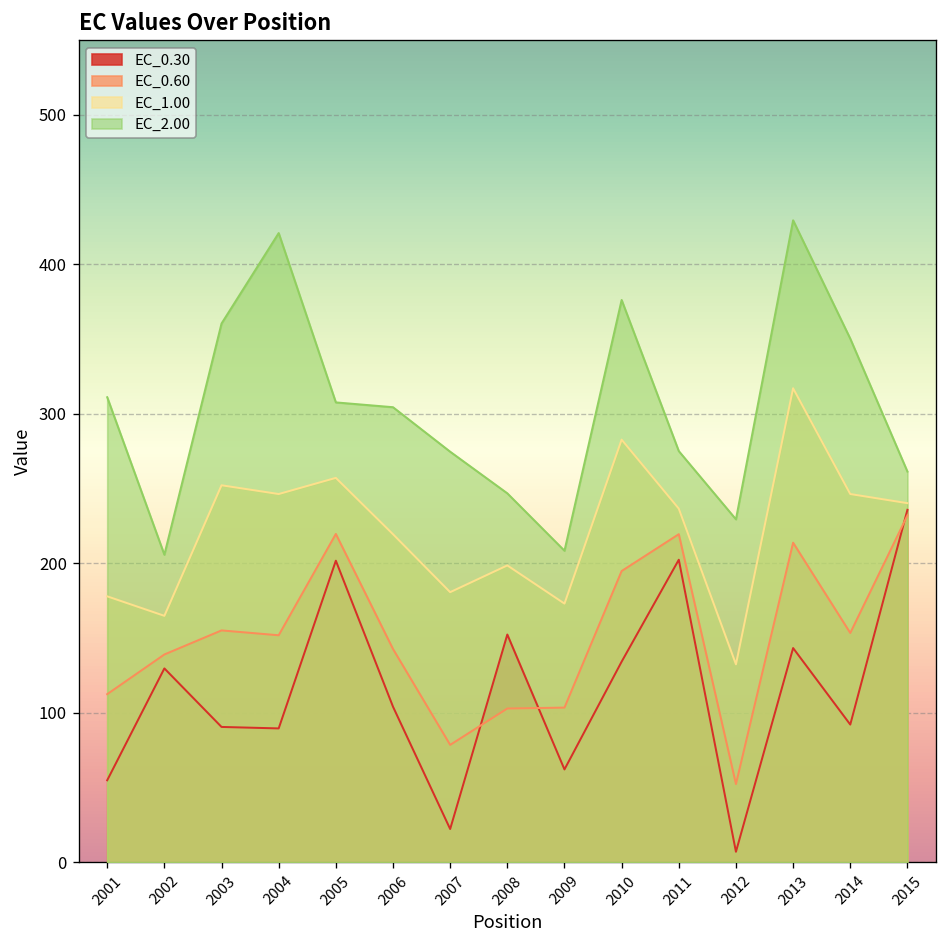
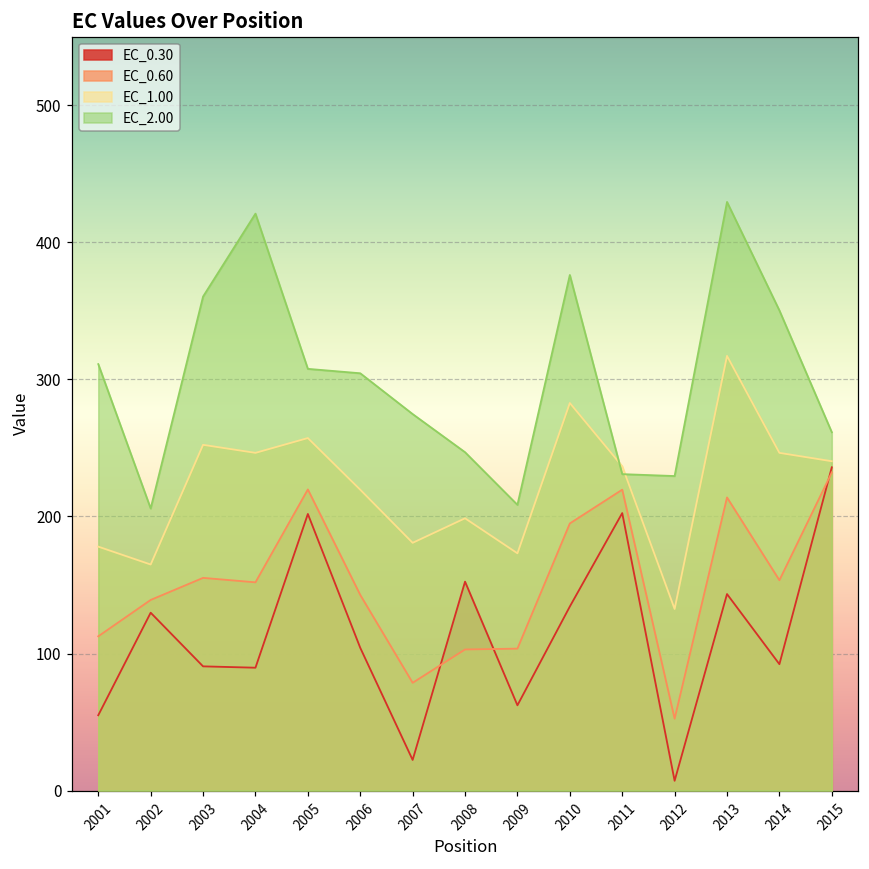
  {
    "EC_0.30": {
      "2001": 55,
      "2002": 130,
      "2003": 91,
      "2004": 90,
      "2005": 202,
      "2006": 104,
      "2007": 22,
      "2008": 152,
      "2009": 62,
      "2010": 134,
      "2011": 202,
      "2012": 7,
      "2013": 143,
      "2014": 92,
      "2015": 236
    },
    "EC_0.60": {
      "2001": 113,
      "2002": 139,
      "2003": 155,
      "2004": 152,
      "2005": 220,
      "2006": 143,
      "2007": 79,
      "2008": 103,
      "2009": 104,
      "2010": 195,
      "2011": 220,
      "2012": 52,
      "2013": 214,
      "2014": 153,
      "2015": 232
    },
    "EC_1.00": {
      "2001": 178,
      "2002": 165,
      "2003": 252,
      "2004": 246,
      "2005": 257,
      "2006": 220,
      "2007": 181,
      "2008": 199,
      "2009": 173,
      "2010": 283,
      "2011": 237,
      "2012": 133,
      "2013": 317,
      "2014": 246,
      "2015": 240
    },
    "EC_2.00": {
      "2001": 311,
      "2002": 206,
      "2003": 360,
      "2004": 421,
      "2005": 308,
      "2006": 304,
      "2007": 275,
      "2008": 247,
      "2009": 208,
      "2010": 376,
-     "2011": 275,
+     "2011": 231,
      "2012": 229,
      "2013": 429,
      "2014": 350,
      "2015": 261
    }
  }
